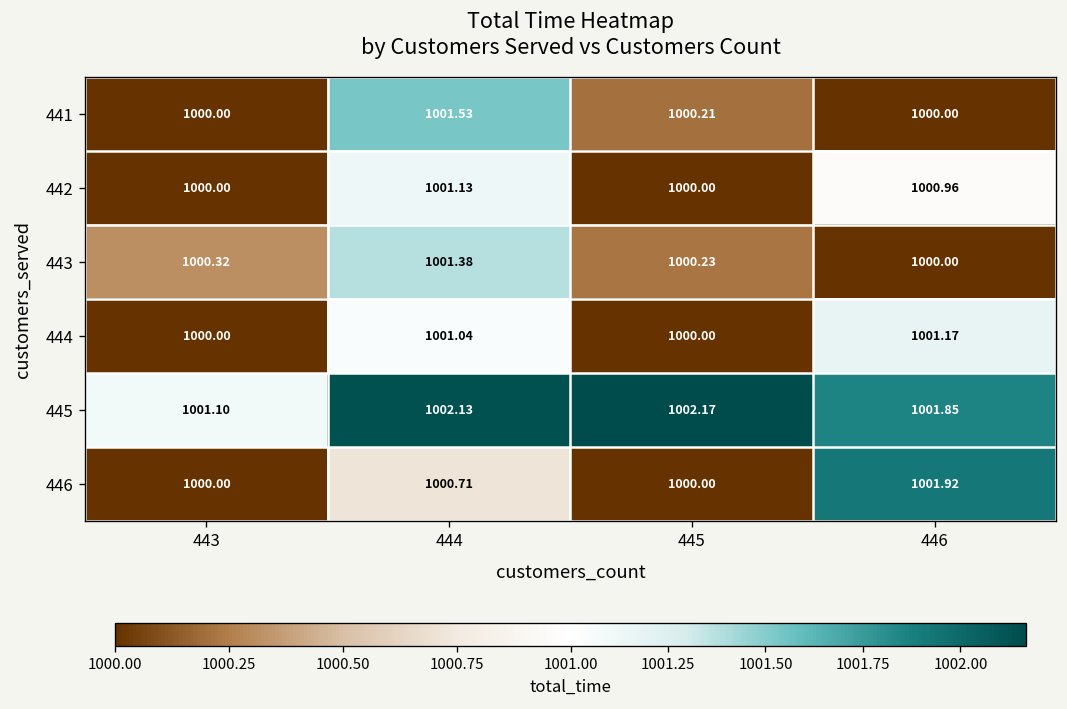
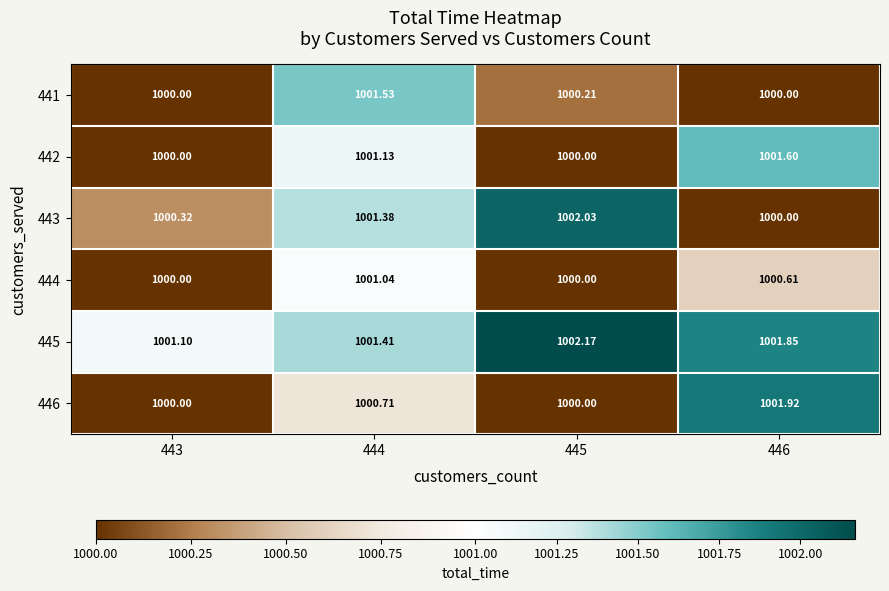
  {
    "441": {
      "443": 1000.00,
      "444": 1001.53,
      "445": 1000.21,
      "446": 1000.00
    },
    "442": {
      "443": 1000.00,
      "444": 1001.13,
      "445": 1000.00,
-     "446": 1000.96
+     "446": 1001.60
    },
    "443": {
      "443": 1000.32,
      "444": 1001.38,
-     "445": 1000.23,
+     "445": 1002.03,
      "446": 1000.00
    },
    "444": {
      "443": 1000.00,
      "444": 1001.04,
      "445": 1000.00,
-     "446": 1001.17
+     "446": 1000.61
    },
    "445": {
      "443": 1001.10,
-     "444": 1002.13,
+     "444": 1001.41,
      "445": 1002.17,
      "446": 1001.85
    },
    "446": {
      "443": 1000.00,
      "444": 1000.71,
      "445": 1000.00,
      "446": 1001.92
    }
  }
